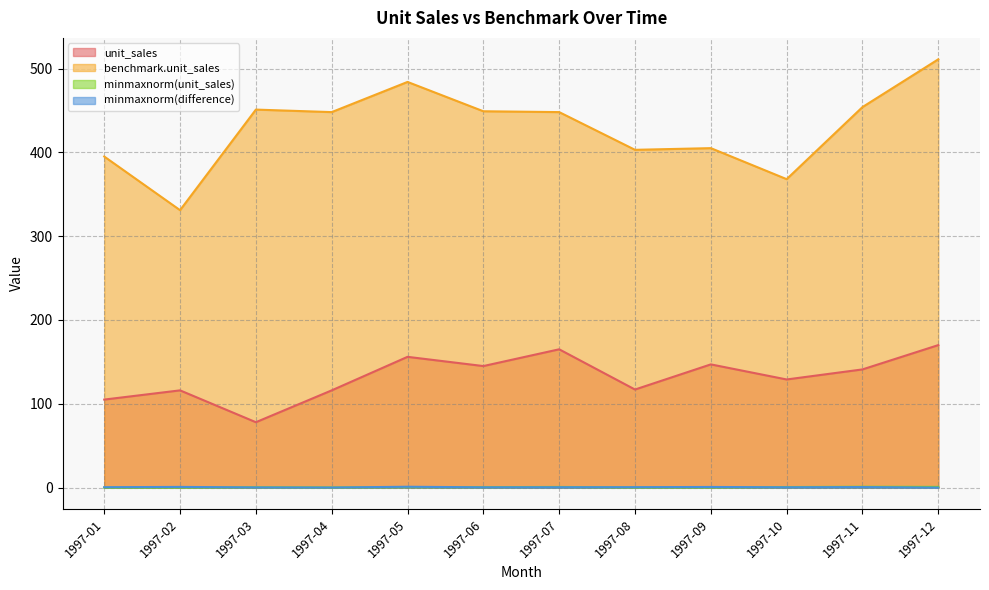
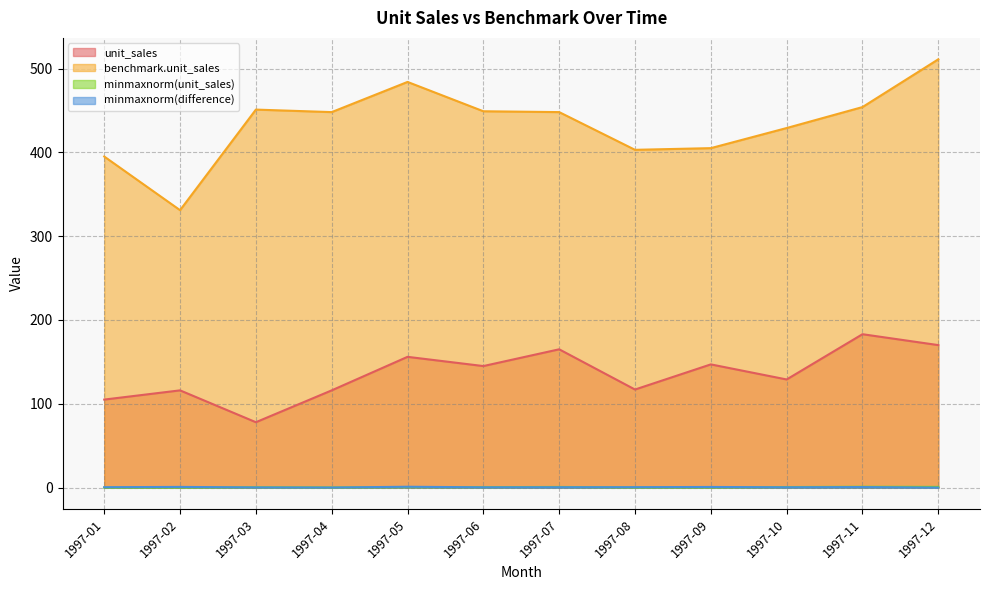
  {
    "unit_sales": {
      "1997-01": 110,
      "1997-02": 120,
      "1997-03": 80,
      "1997-04": 120,
      "1997-05": 160,
      "1997-06": 150,
      "1997-07": 170,
      "1997-08": 120,
      "1997-09": 150,
      "1997-10": 130,
-     "1997-11": 140,
+     "1997-11": 180,
      "1997-12": 170
    },
    "benchmark.unit_sales": {
      "1997-01": 400,
      "1997-02": 330,
      "1997-03": 450,
      "1997-04": 450,
      "1997-05": 480,
      "1997-06": 450,
      "1997-07": 450,
      "1997-08": 400,
      "1997-09": 410,
-     "1997-10": 370,
+     "1997-10": 430,
      "1997-11": 450,
      "1997-12": 510
    }
  }
